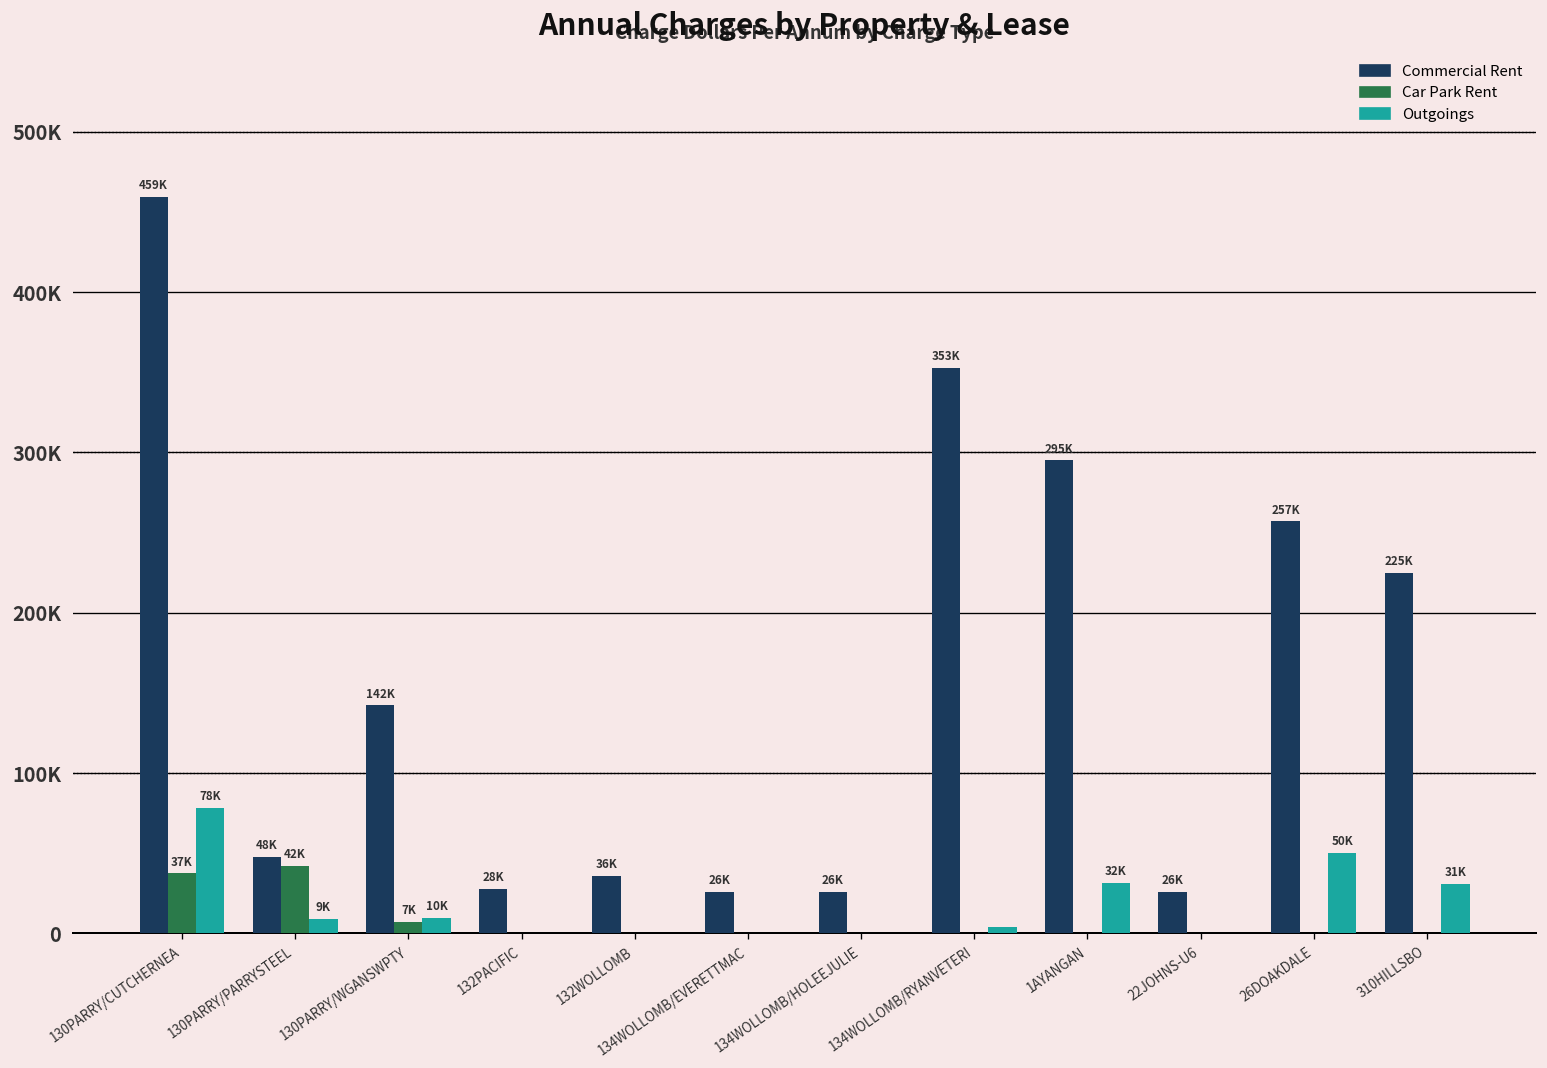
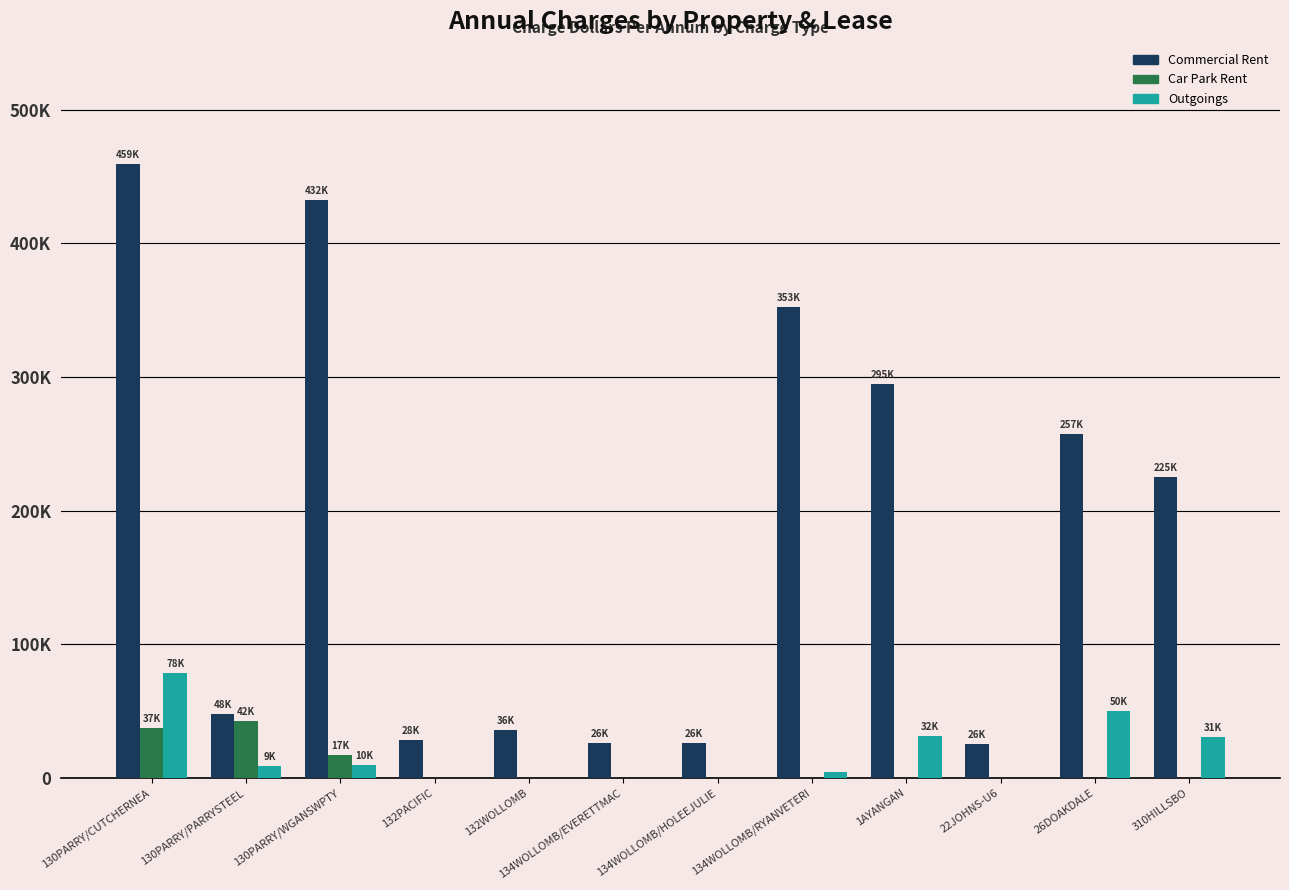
  {
    "Commercial Rent": {
      "130PARRY/CUTCHERNEA": "459K",
      "130PARRY/PARRYSTEEL": "48K",
-     "130PARRY/WGANSWPTY": "142K",
+     "130PARRY/WGANSWPTY": "432K",
      "132PACIFIC": "28K",
      "132WOLLOMB": "36K",
      "134WOLLOMB/EVERETTMAC": "26K",
      "134WOLLOMB/HOLEEJULIE": "26K",
      "134WOLLOMB/RYANVETERI": "353K",
      "1AYANGAN": "295K",
      "22JOHNS-U6": "26K",
      "26DOAKDALE": "257K",
      "310HILLSBO": "225K"
    },
    "Car Park Rent": {
      "130PARRY/CUTCHERNEA": "37K",
      "130PARRY/PARRYSTEEL": "42K",
-     "130PARRY/WGANSWPTY": "7K"
+     "130PARRY/WGANSWPTY": "17K"
    },
    "Outgoings": {
      "130PARRY/CUTCHERNEA": "78K",
      "130PARRY/PARRYSTEEL": "9K",
      "130PARRY/WGANSWPTY": "10K",
      "1AYANGAN": "32K",
      "26DOAKDALE": "50K",
      "310HILLSBO": "31K"
    }
  }
